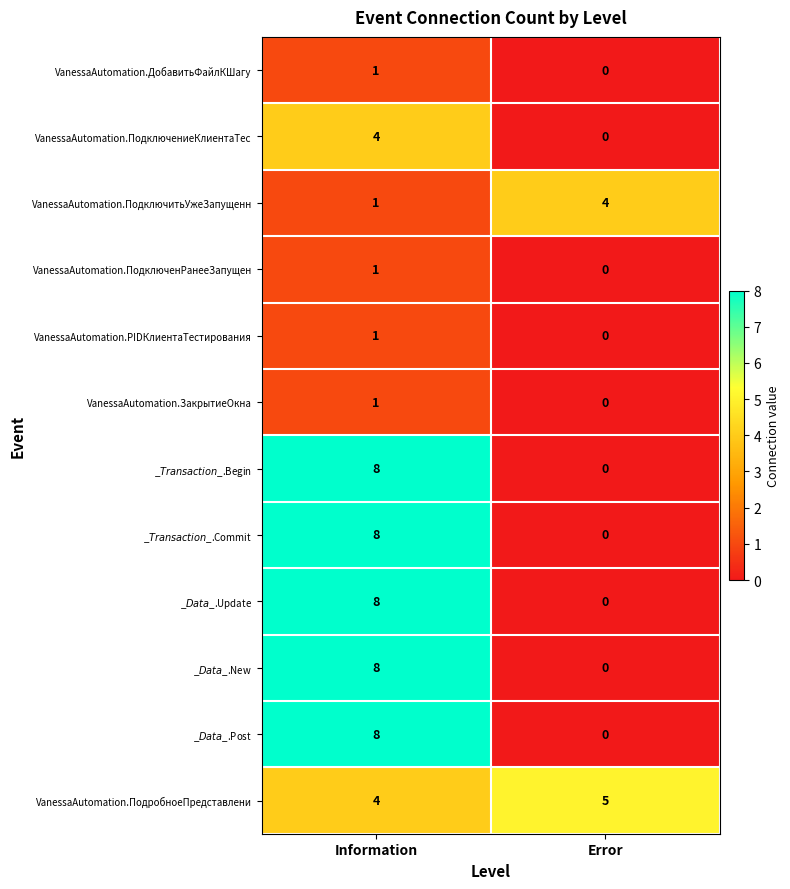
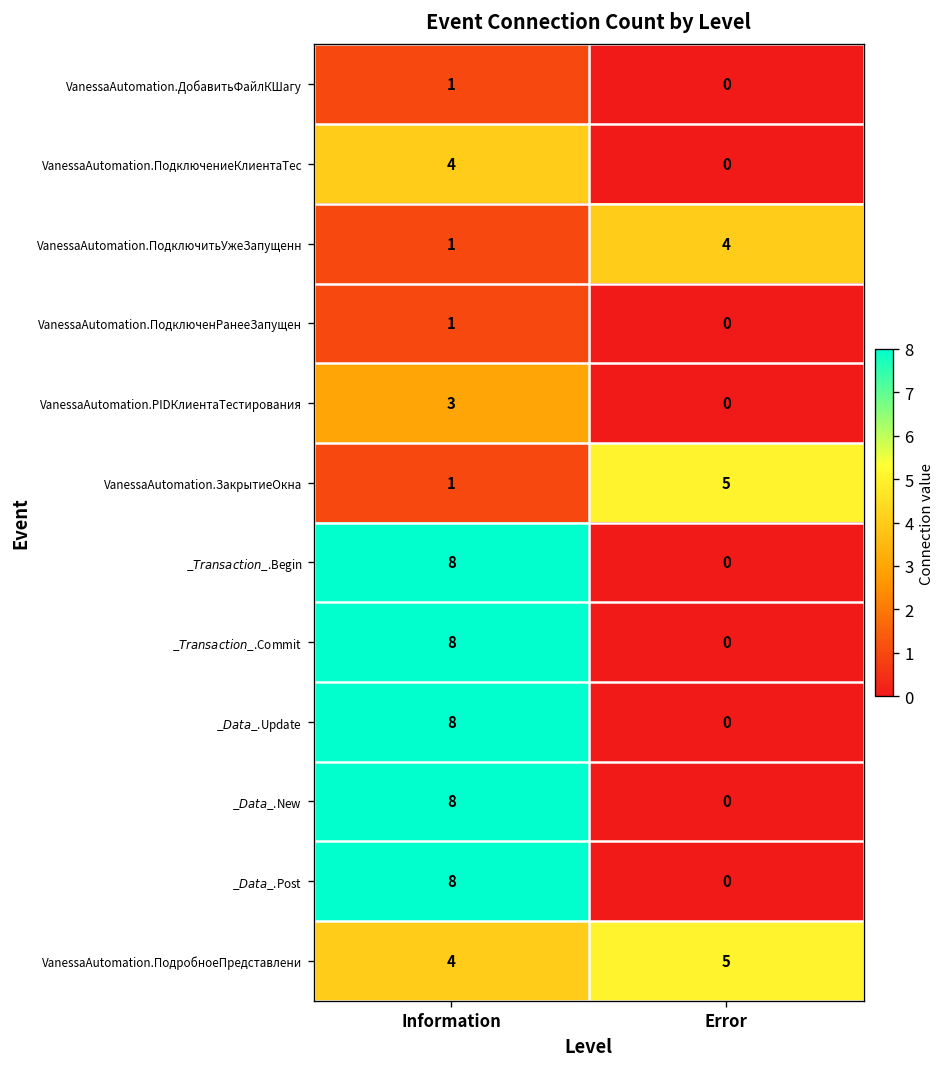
  {
    "VanessaAutomation.ДобавитьФайлКШагу": {
      "Information": 1,
      "Error": 0
    },
    "VanessaAutomation.ПодключениеКлиентаТес": {
      "Information": 4,
      "Error": 0
    },
    "VanessaAutomation.ПодключитьУжеЗапущенн": {
      "Information": 1,
      "Error": 4
    },
    "VanessaAutomation.ПодключенРанееЗапущен": {
      "Information": 1,
      "Error": 0
    },
    "VanessaAutomation.PIDКлиентаТестирования": {
-     "Information": 1,
+     "Information": 3,
      "Error": 0
    },
    "VanessaAutomation.ЗакрытиеОкна": {
      "Information": 1,
-     "Error": 0
+     "Error": 5
    },
    "VanessaAutomation.ПодробноеПредставлени": {
      "Information": 4,
      "Error": 5
    }
  }
